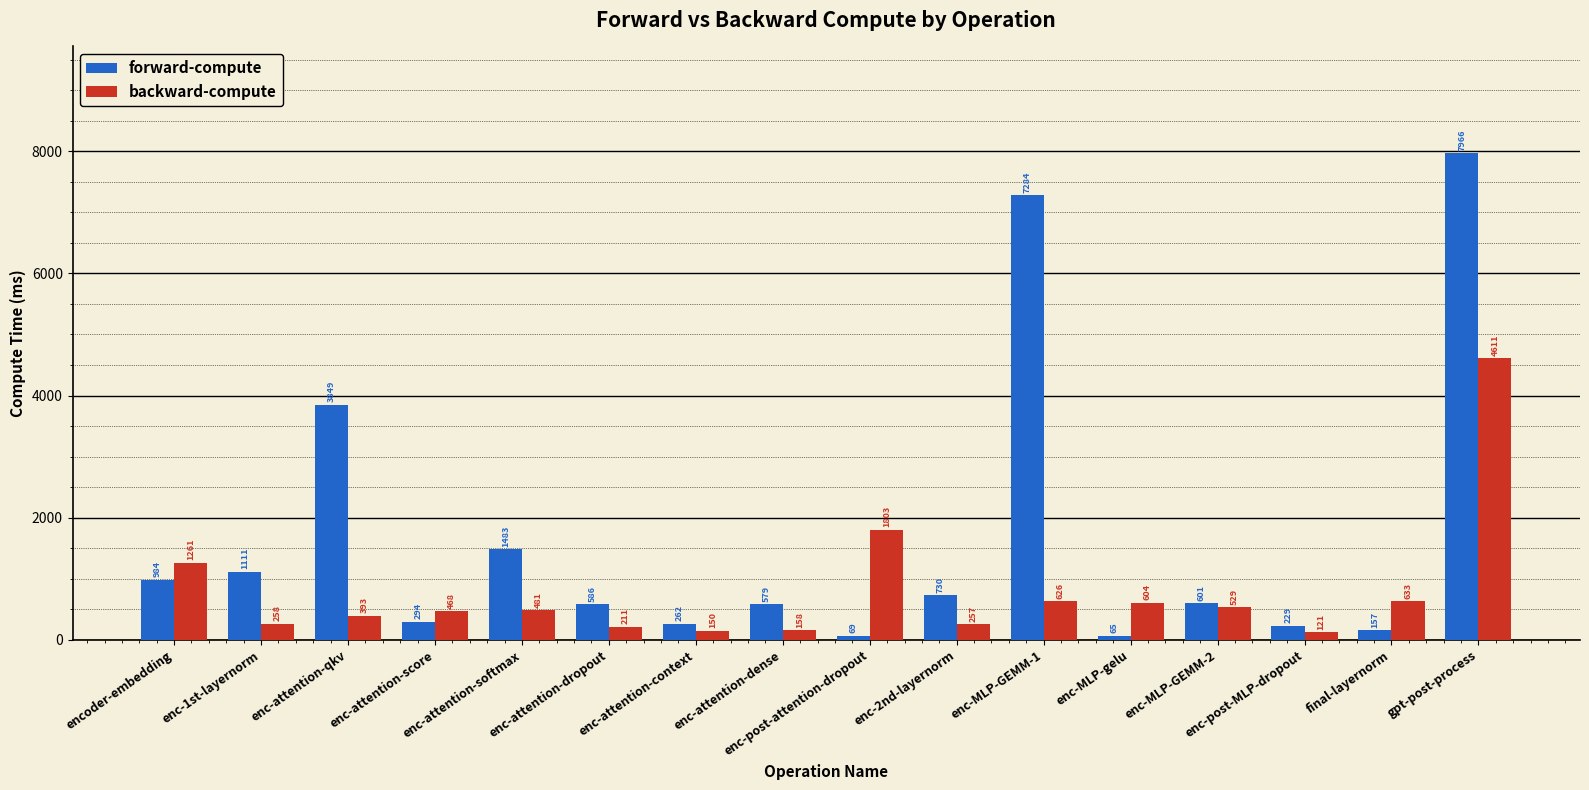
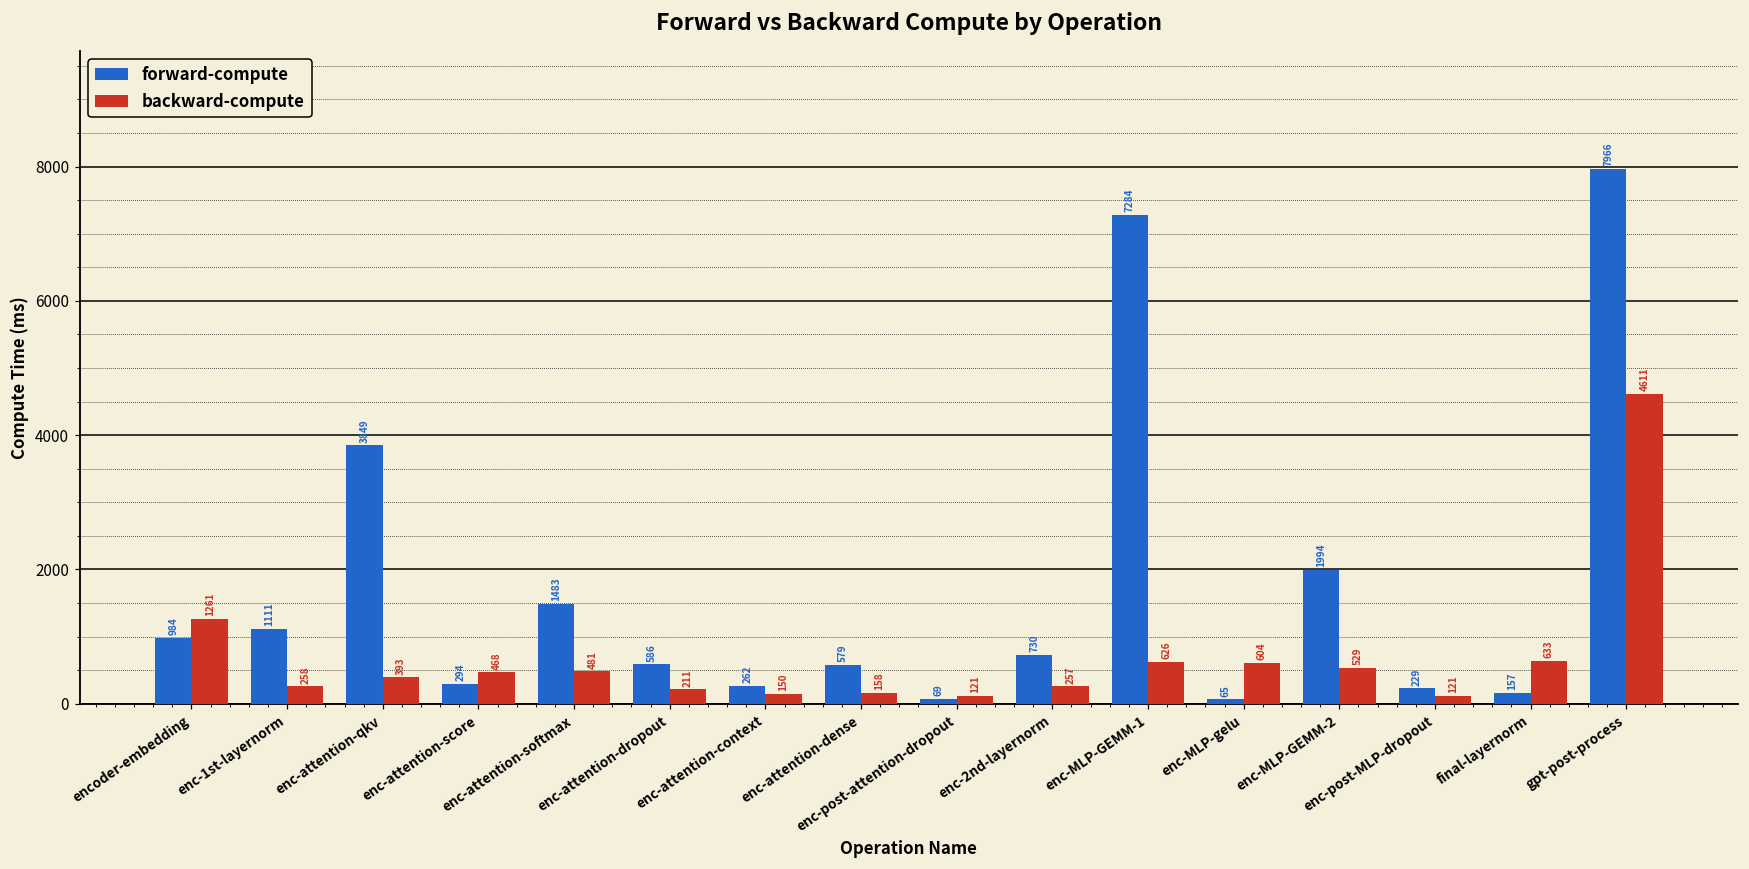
  {
    "forward-compute": {
      "encoder-embedding": 984,
      "enc-1st-layernorm": 1111,
      "enc-attention-qkv": 3849,
      "enc-attention-score": 294,
      "enc-attention-softmax": 1483,
      "enc-attention-dropout": 586,
      "enc-attention-context": 262,
      "enc-attention-dense": 579,
      "enc-post-attention-dropout": 69,
      "enc-2nd-layernorm": 730,
      "enc-MLP-GEMM-1": 7284,
      "enc-MLP-gelu": 65,
-     "enc-MLP-GEMM-2": 601,
+     "enc-MLP-GEMM-2": 1994,
      "enc-post-MLP-dropout": 229,
      "final-layernorm": 157,
      "gpt-post-process": 7966
    },
    "backward-compute": {
      "encoder-embedding": 1261,
      "enc-1st-layernorm": 258,
      "enc-attention-qkv": 393,
      "enc-attention-score": 468,
      "enc-attention-softmax": 481,
      "enc-attention-dropout": 211,
      "enc-attention-context": 150,
      "enc-attention-dense": 158,
-     "enc-post-attention-dropout": 1803,
+     "enc-post-attention-dropout": 121,
      "enc-2nd-layernorm": 257,
      "enc-MLP-GEMM-1": 626,
      "enc-MLP-gelu": 604,
      "enc-MLP-GEMM-2": 529,
      "enc-post-MLP-dropout": 121,
      "final-layernorm": 633,
      "gpt-post-process": 4611
    }
  }
